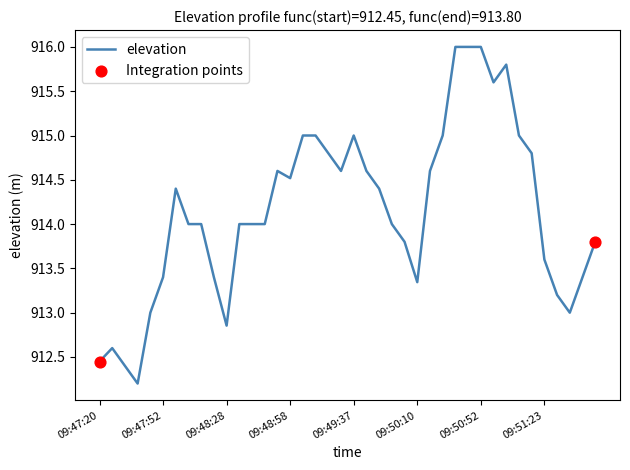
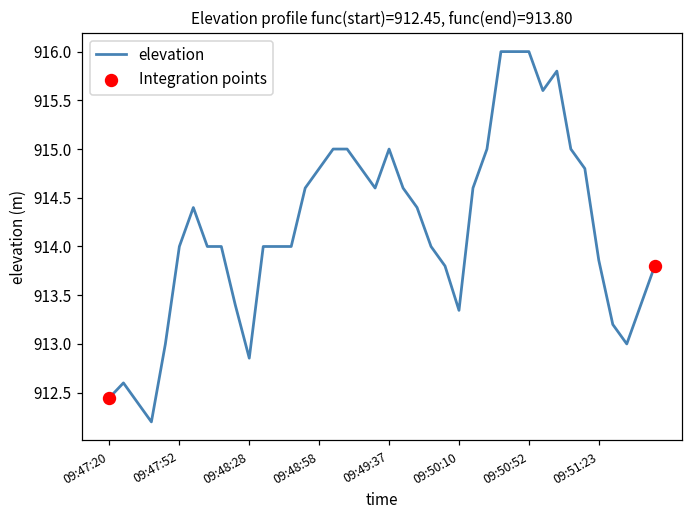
  {
    "elevation": {
-     "09:47:52": 913.4,
+     "09:47:52": 914.0,
      "09:48:28": 912.9,
-     "09:48:58": 914.5,
+     "09:48:58": 914.8,
      "09:49:37": 915.0,
      "09:50:10": 913.3,
      "09:50:52": 916.0,
-     "09:51:23": 913.6
+     "09:51:23": 913.9
    }
  }
